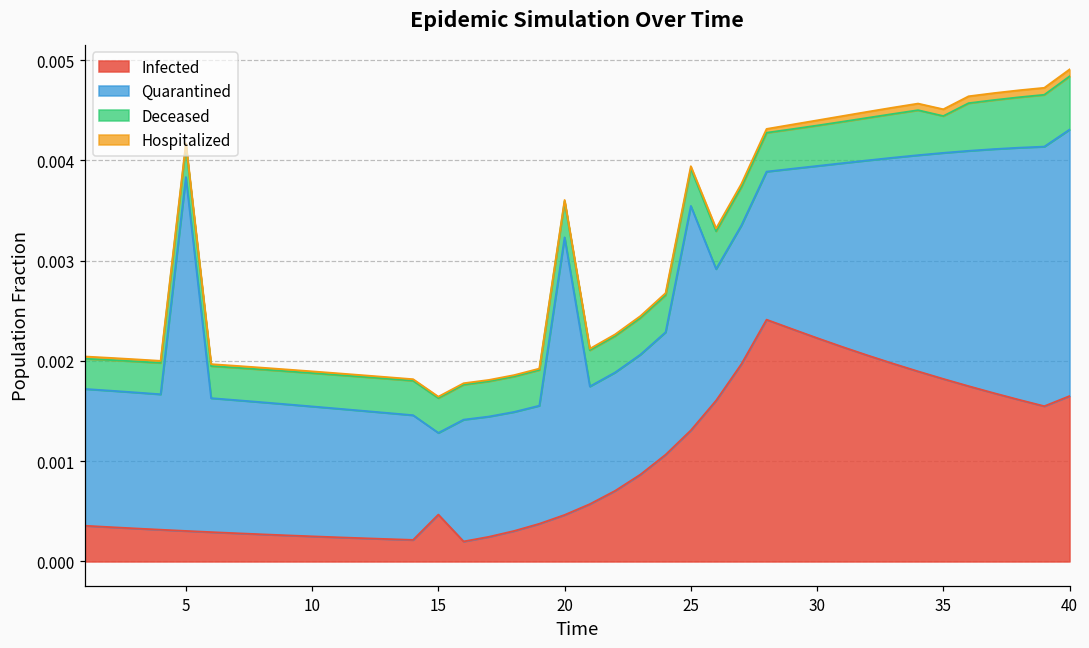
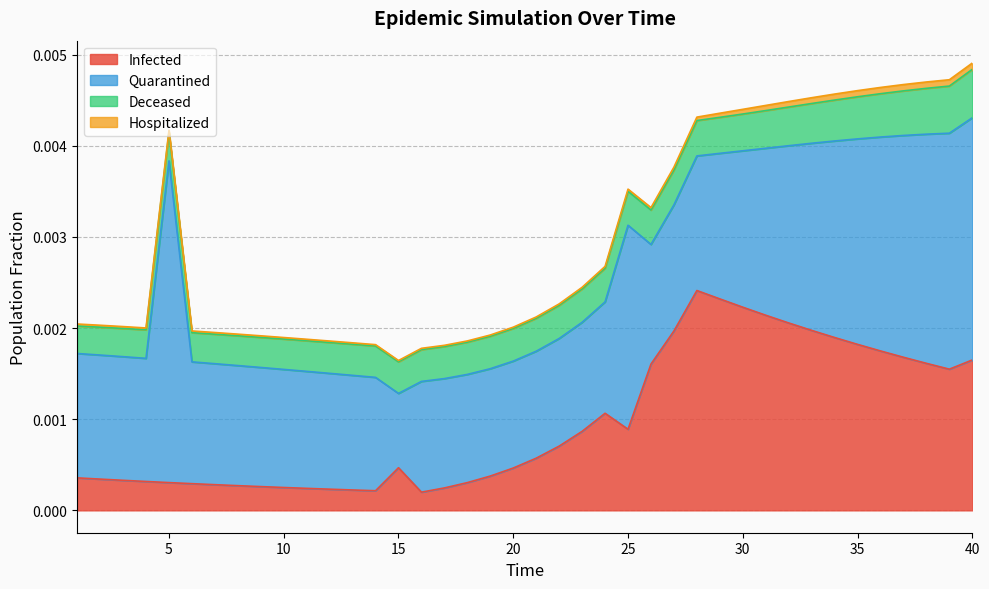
  {
    "Infected": {
      "5": 0.0003,
      "10": 0.0003,
      "15": 0.0005,
      "20": 0.0005,
-     "25": 0.0013,
+     "25": 0.0009,
      "30": 0.0022,
      "35": 0.0018,
      "40": 0.0016
    },
    "Quarantined": {
      "5": 0.0035,
      "10": 0.0013,
      "15": 0.0008,
-     "20": 0.0028,
+     "20": 0.0012,
      "25": 0.0022,
      "30": 0.0017,
      "35": 0.0023,
      "40": 0.0027
    },
    "Deceased": {
      "30": 0.0004,
-     "35": 0.0004,
+     "35": 0.0005,
      "40": 0.0005
    },
    "Hospitalized": {
      "30": 0.0001,
      "35": 0.0001,
      "40": 0.0001
    }
  }
